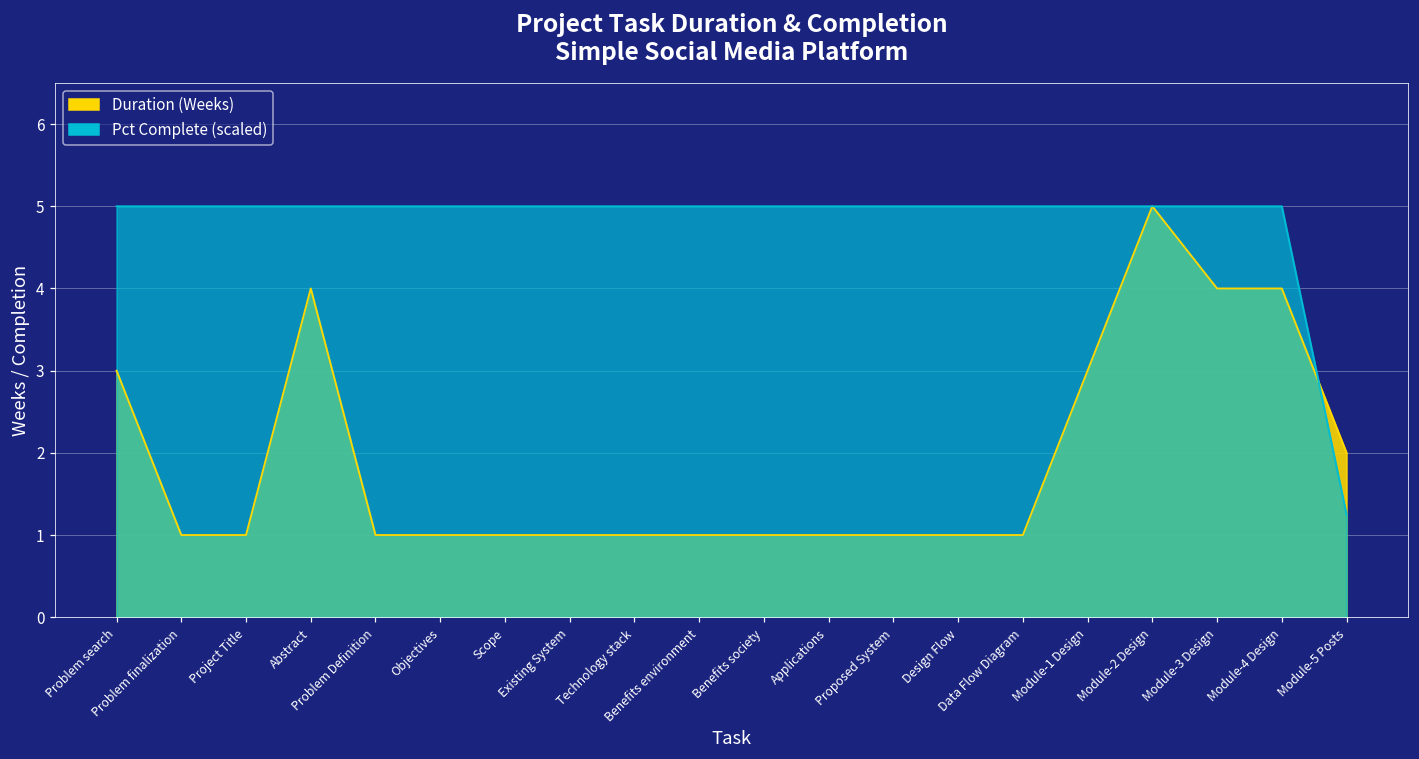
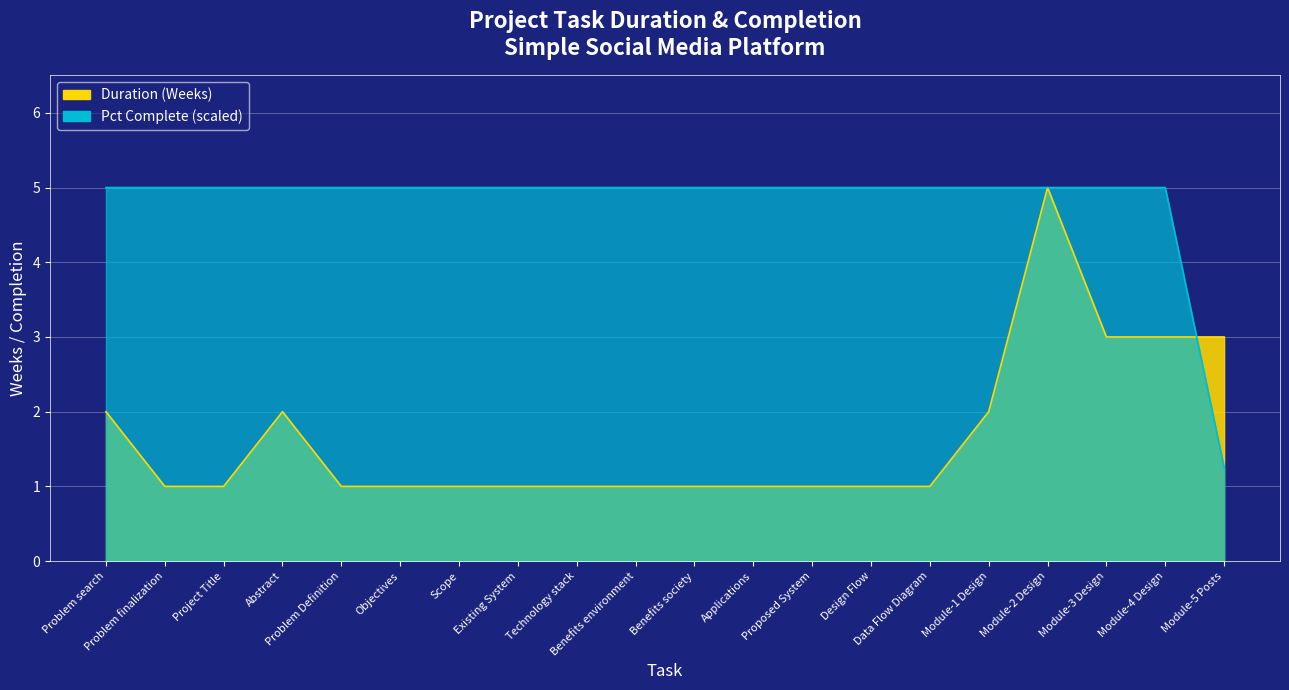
  {
    "Duration (Weeks)": {
-     "Problem search": 3,
+     "Problem search": 2,
      "Problem finalization": 1,
      "Project Title": 1,
-     "Abstract": 4,
+     "Abstract": 2,
      "Problem Definition": 1,
      "Objectives": 1,
      "Scope": 1,
      "Existing System": 1,
      "Technology stack": 1,
      "Benefits environment": 1,
      "Benefits society": 1,
      "Applications": 1,
      "Proposed System": 1,
      "Design Flow": 1,
      "Data Flow Diagram": 1,
-     "Module-1 Design": 3,
-     "Module-3 Design": 4,
-     "Module-4 Design": 4,
-     "Module-5 Posts": 2
+     "Module-1 Design": 2,
+     "Module-3 Design": 3,
+     "Module-4 Design": 3,
+     "Module-5 Posts": 3
    },
    "Pct Complete (scaled)": {
      "Problem search": 5,
      "Problem finalization": 5,
      "Project Title": 5,
      "Abstract": 5,
      "Problem Definition": 5,
      "Objectives": 5,
      "Scope": 5,
      "Existing System": 5,
      "Technology stack": 5,
      "Benefits environment": 5,
      "Benefits society": 5,
      "Applications": 5,
      "Proposed System": 5,
      "Design Flow": 5,
      "Data Flow Diagram": 5,
      "Module-1 Design": 5,
      "Module-3 Design": 5,
      "Module-4 Design": 5,
      "Module-5 Posts": 1.3
    }
  }
